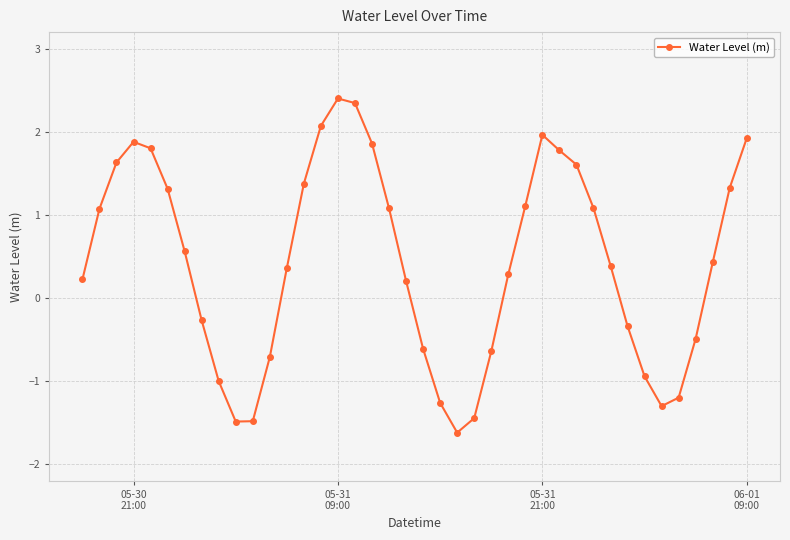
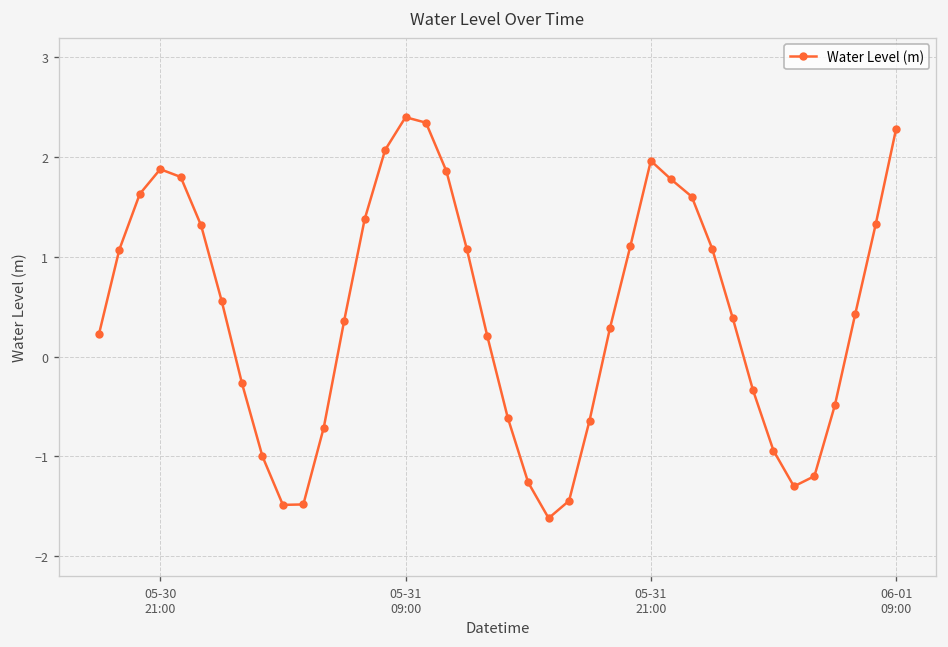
  {
    "05-30 21:00": 1.9,
    "05-31 09:00": 2.4,
    "05-31 21:00": 2.0,
-   "06-01 09:00": 1.9
+   "06-01 09:00": 2.3
  }
